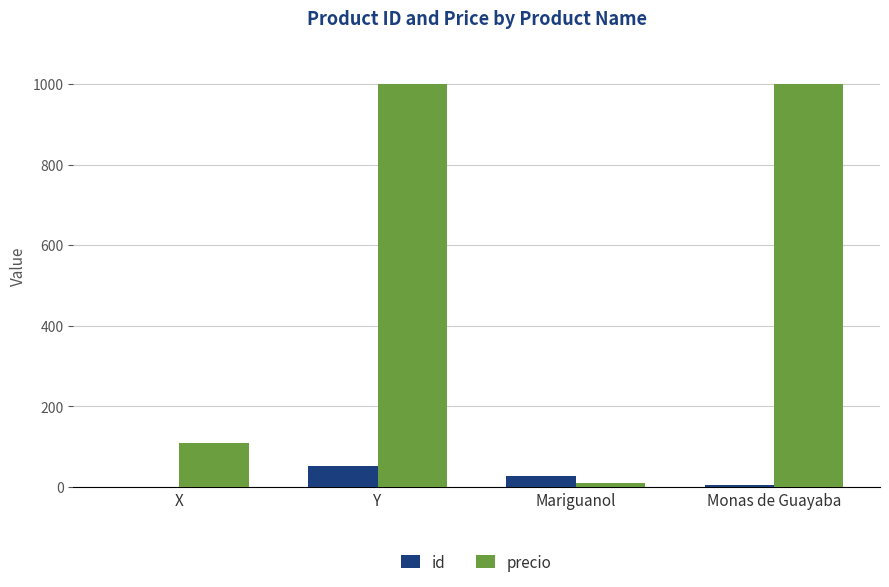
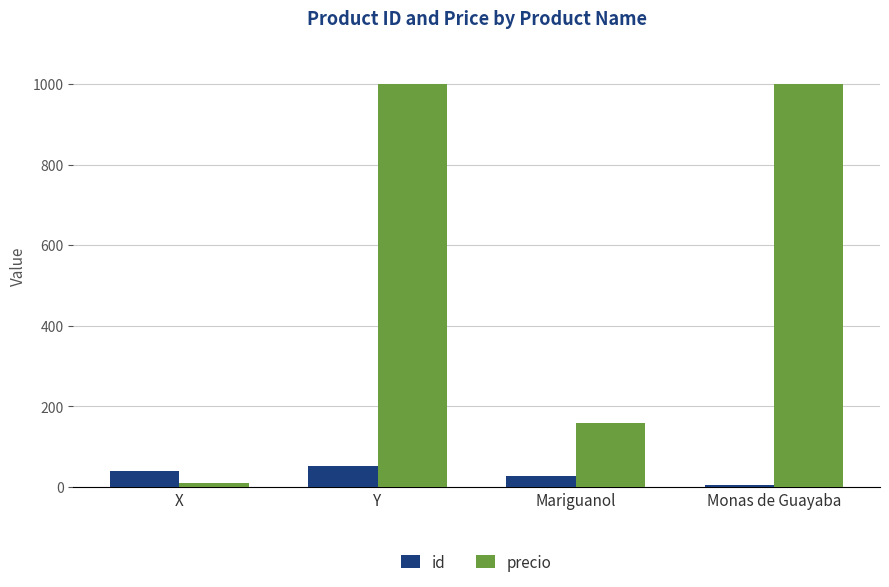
  {
    "id": {
-     "X": 0,
+     "X": 40,
      "Y": 50,
      "Mariguanol": 30
    },
    "precio": {
-     "X": 110,
+     "X": 10,
      "Y": 1000,
-     "Mariguanol": 10,
+     "Mariguanol": 160,
      "Monas de Guayaba": 1000
    }
  }
